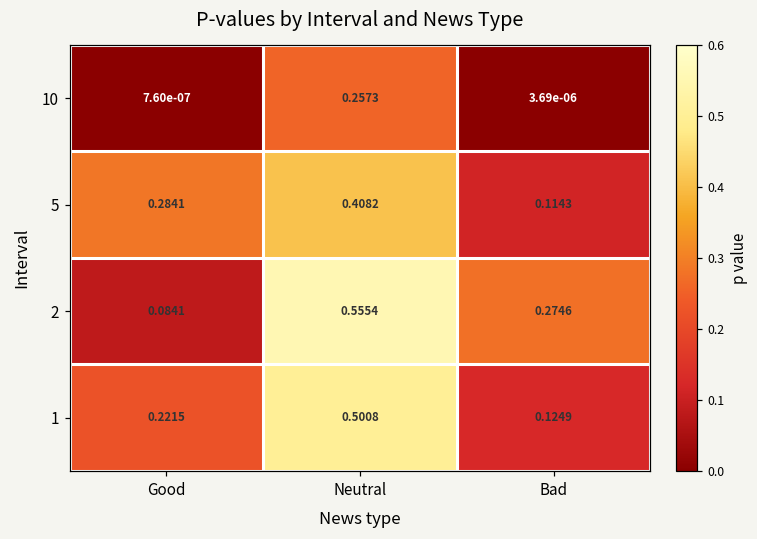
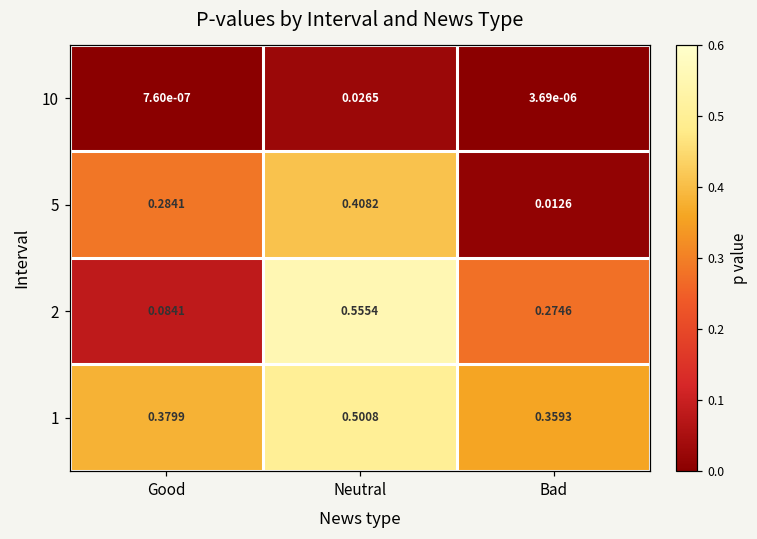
  {
    "10": {
      "Good": "7.60e-07",
-     "Neutral": "0.2573",
+     "Neutral": "0.0265",
      "Bad": "3.69e-06"
    },
    "5": {
      "Good": "0.2841",
      "Neutral": "0.4082",
-     "Bad": "0.1143"
+     "Bad": "0.0126"
    },
    "2": {
      "Good": "0.0841",
      "Neutral": "0.5554",
      "Bad": "0.2746"
    },
    "1": {
-     "Good": "0.2215",
+     "Good": "0.3799",
      "Neutral": "0.5008",
-     "Bad": "0.1249"
+     "Bad": "0.3593"
    }
  }
